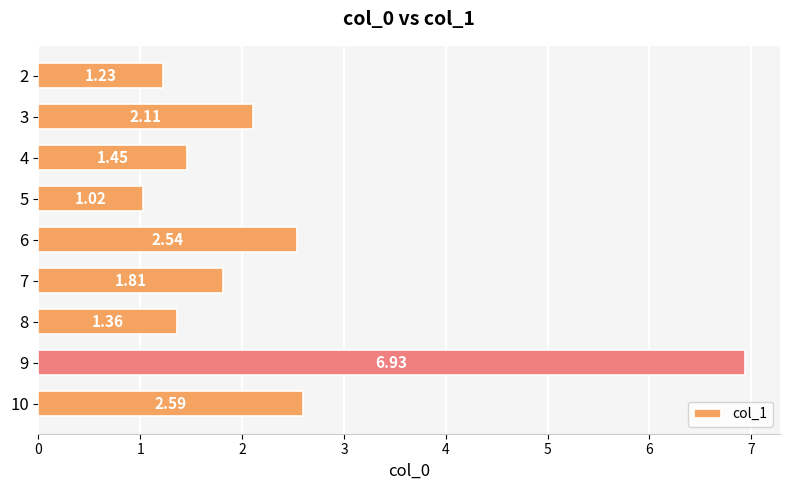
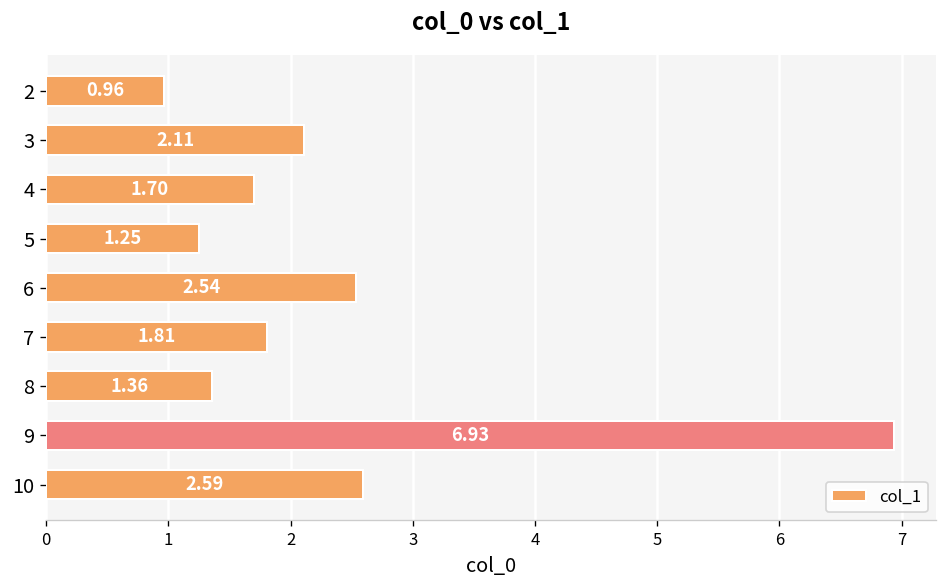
  {
-   "2": 1.23,
+   "2": 0.96,
    "3": 2.11,
-   "4": 1.45,
-   "5": 1.02,
+   "4": 1.70,
+   "5": 1.25,
    "6": 2.54,
    "7": 1.81,
    "8": 1.36,
    "9": 6.93,
    "10": 2.59
  }
